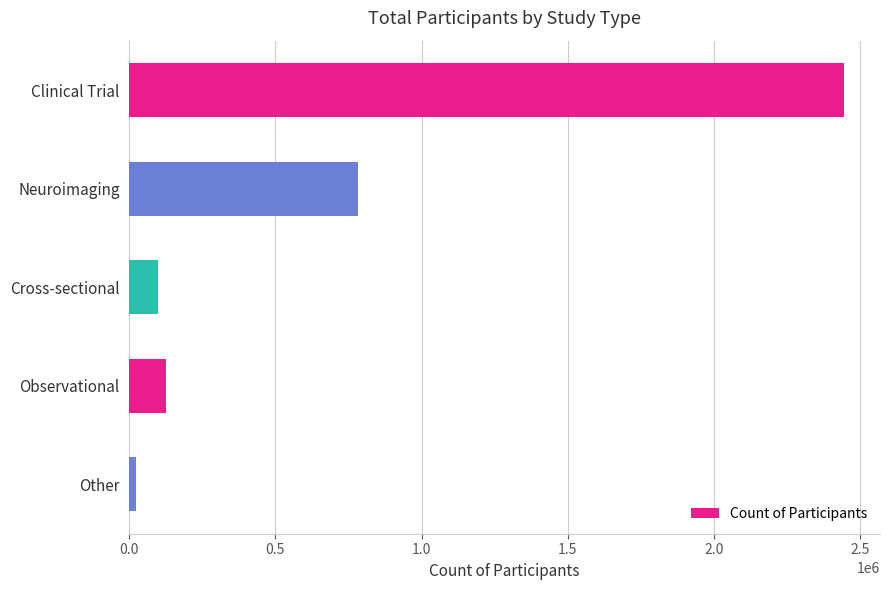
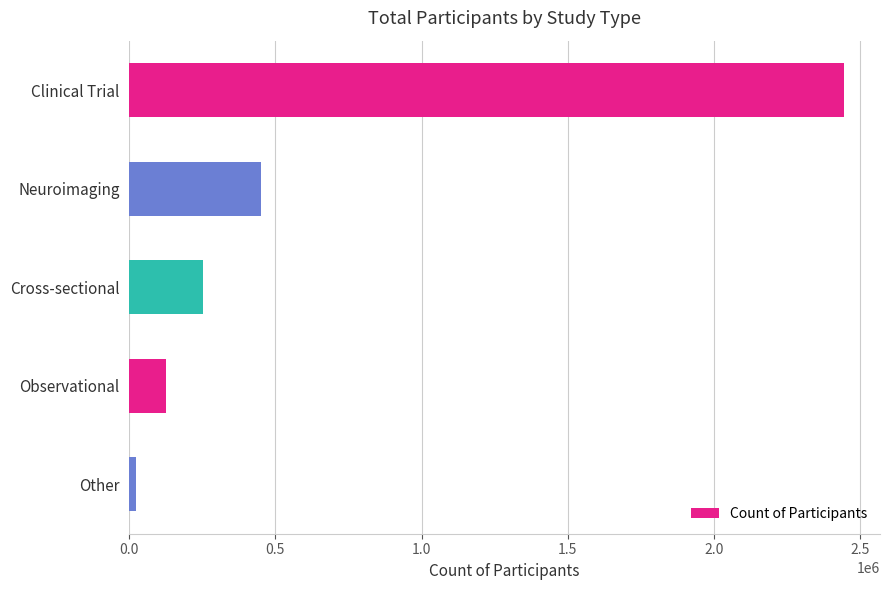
  {
    "Clinical Trial": 2450000,
-   "Neuroimaging": 780000,
-   "Cross-sectional": 100000,
+   "Neuroimaging": 450000,
+   "Cross-sectional": 250000,
    "Observational": 130000,
    "Other": 20000
  }
